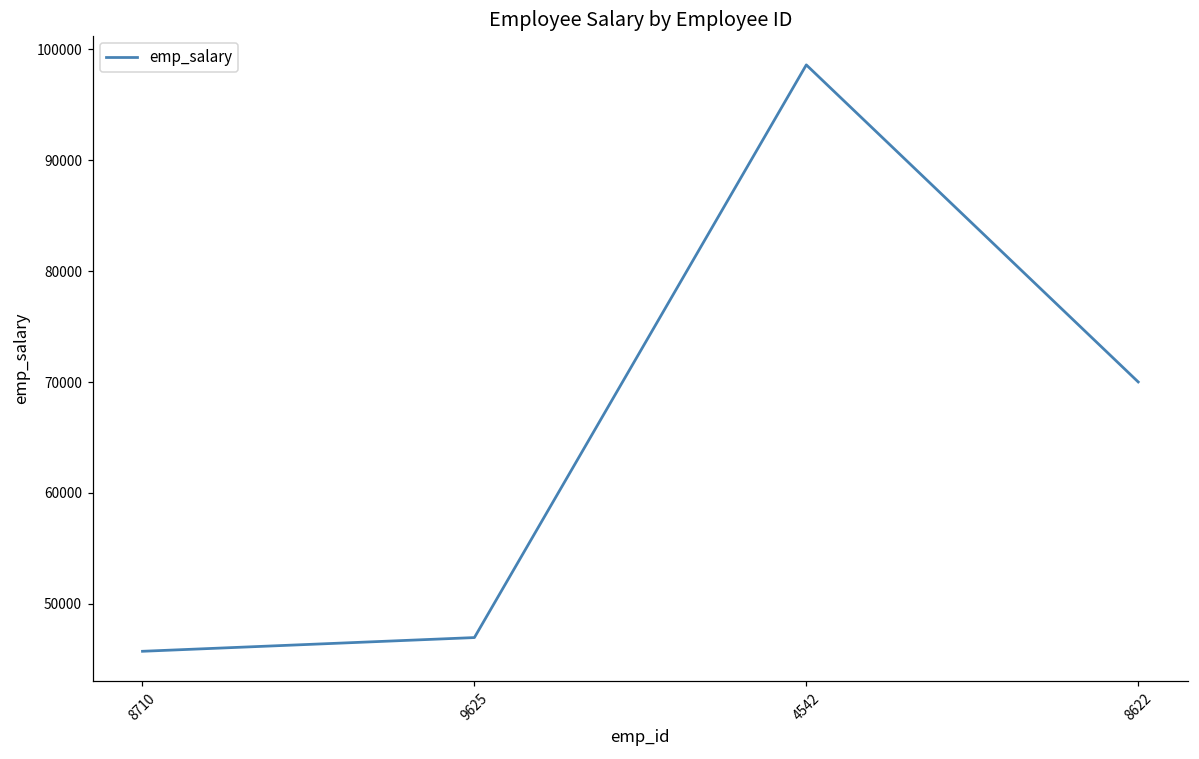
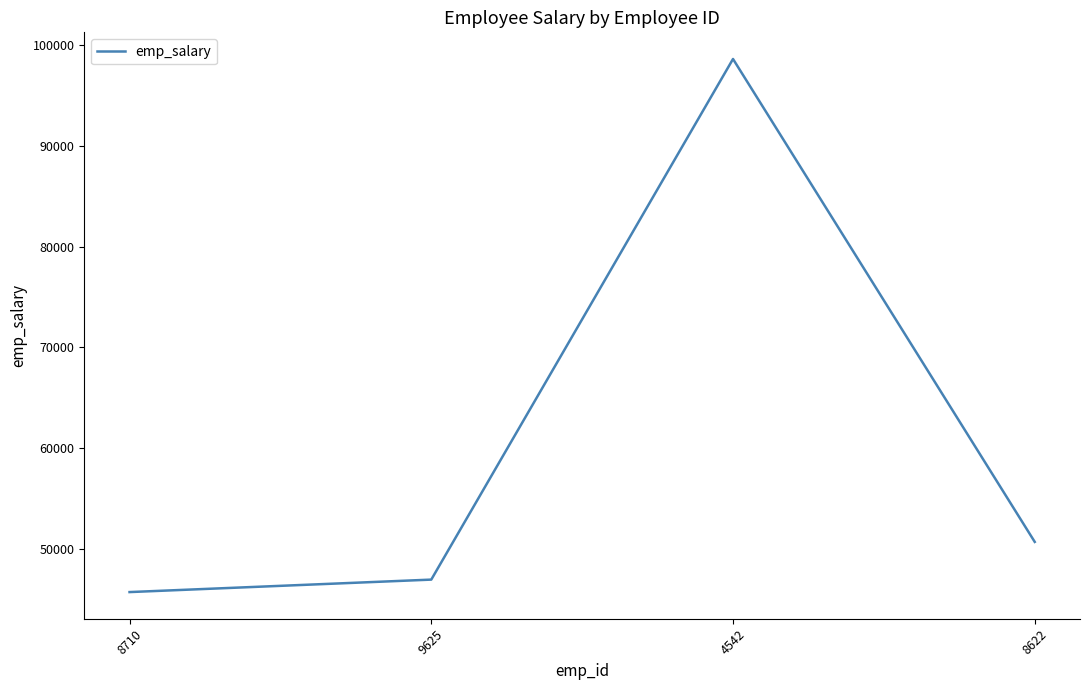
  {
    "8710": 45700,
    "9625": 47000,
    "4542": 98600,
-   "8622": 70000
+   "8622": 50700
  }
